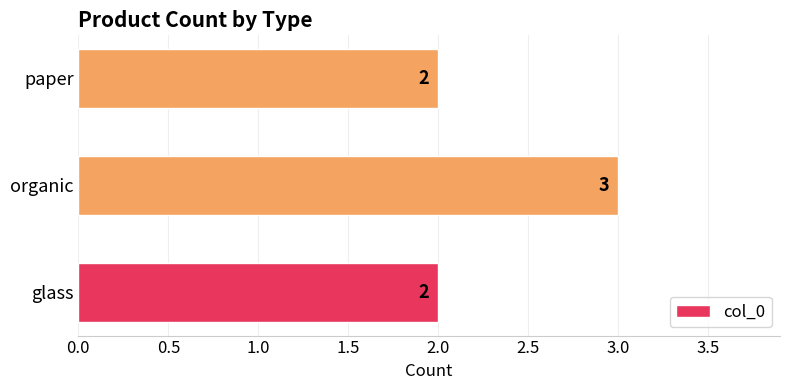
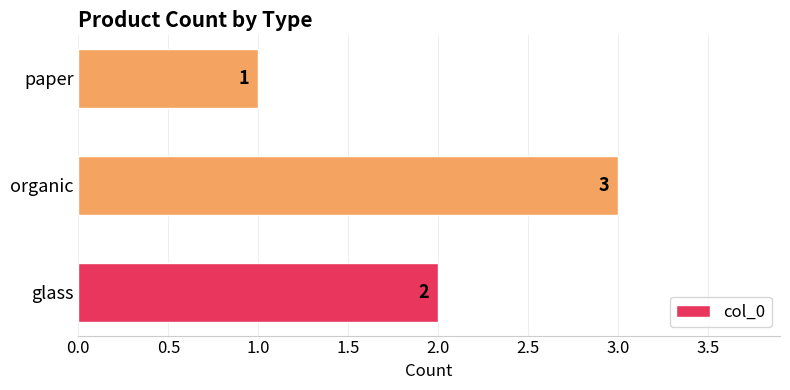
  {
-   "paper": 2,
+   "paper": 1,
    "organic": 3,
    "glass": 2
  }
